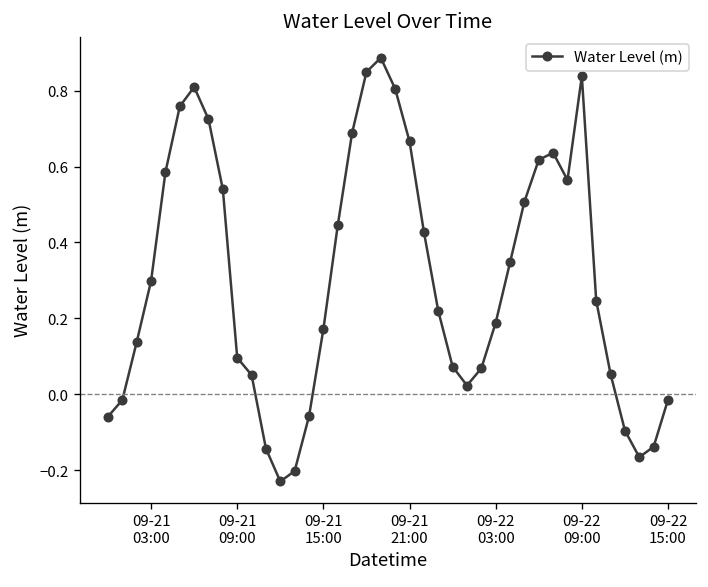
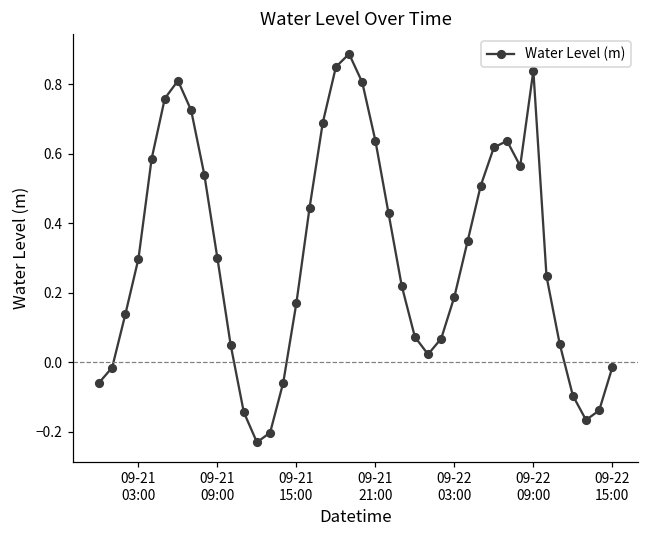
  {
    "09-21 03:00": 0.30,
-   "09-21 09:00": 0.10,
+   "09-21 09:00": 0.30,
    "09-21 15:00": 0.17,
-   "09-21 21:00": 0.67,
+   "09-21 21:00": 0.64,
    "09-22 03:00": 0.19,
    "09-22 09:00": 0.84,
    "09-22 15:00": -0.01
  }
